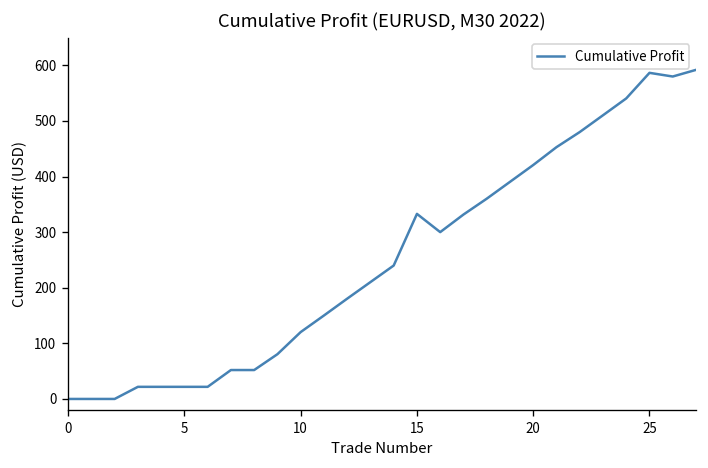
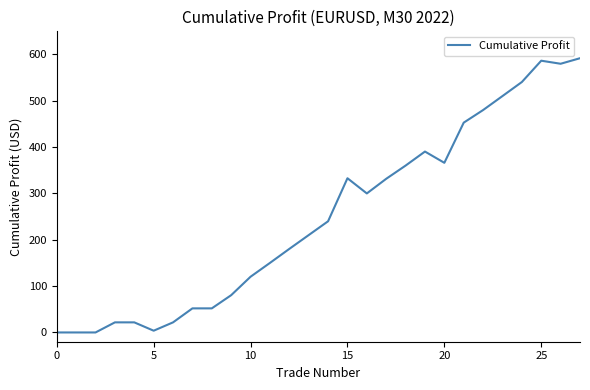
  {
    "0": 0,
-   "5": 20,
+   "5": 0,
    "10": 120,
    "15": 330,
-   "20": 420,
+   "20": 370,
    "25": 590
  }
